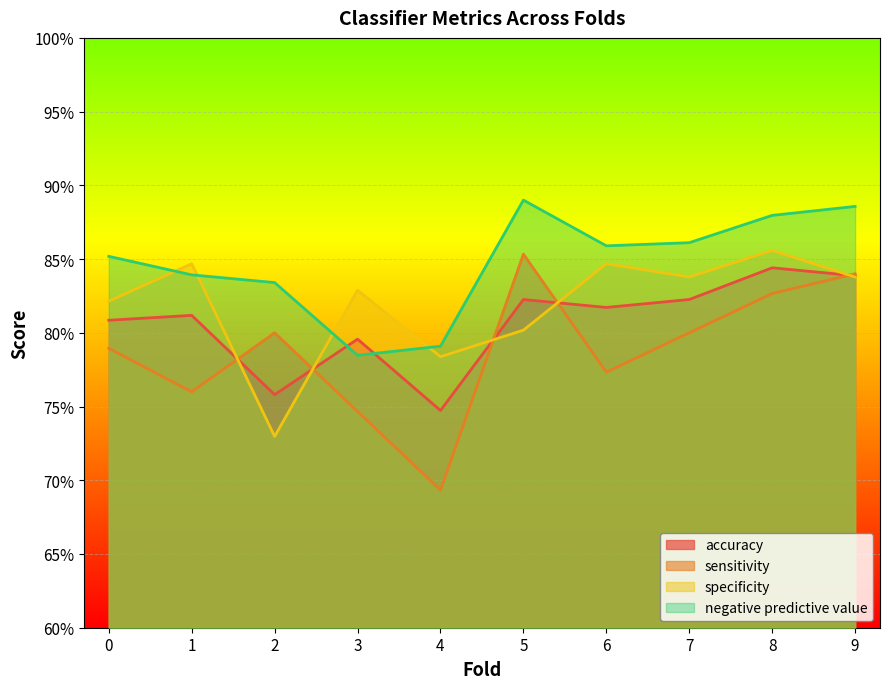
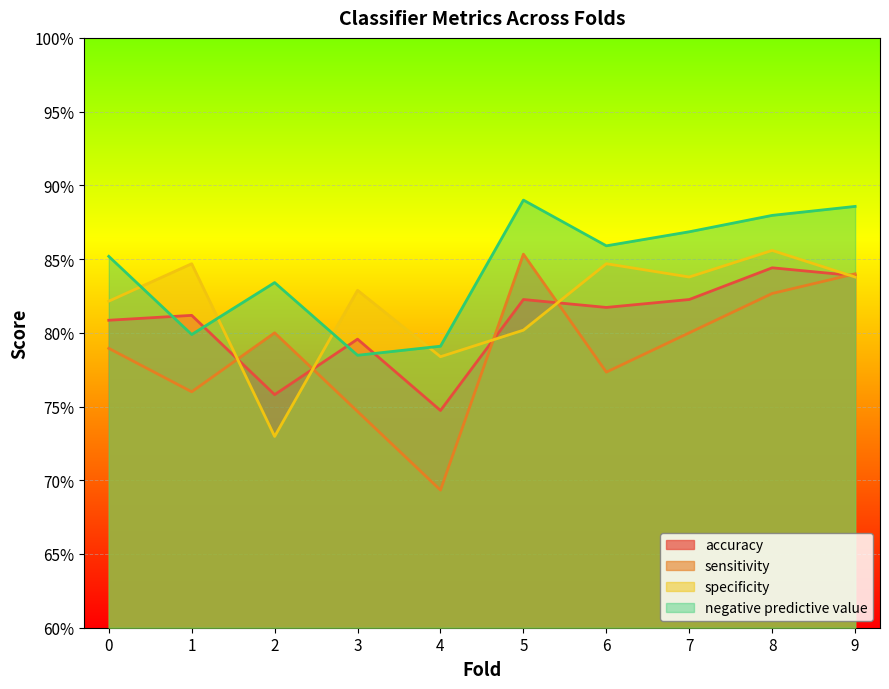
  {
    "negative predictive value": {
      "0": "85.2%",
-     "1": "83.9%",
+     "1": "79.9%",
      "2": "83.4%",
      "3": "78.5%",
      "4": "79.1%",
      "5": "89.0%",
      "6": "85.9%",
-     "7": "86.1%",
+     "7": "86.9%",
      "8": "88.0%",
      "9": "88.6%"
    }
  }
